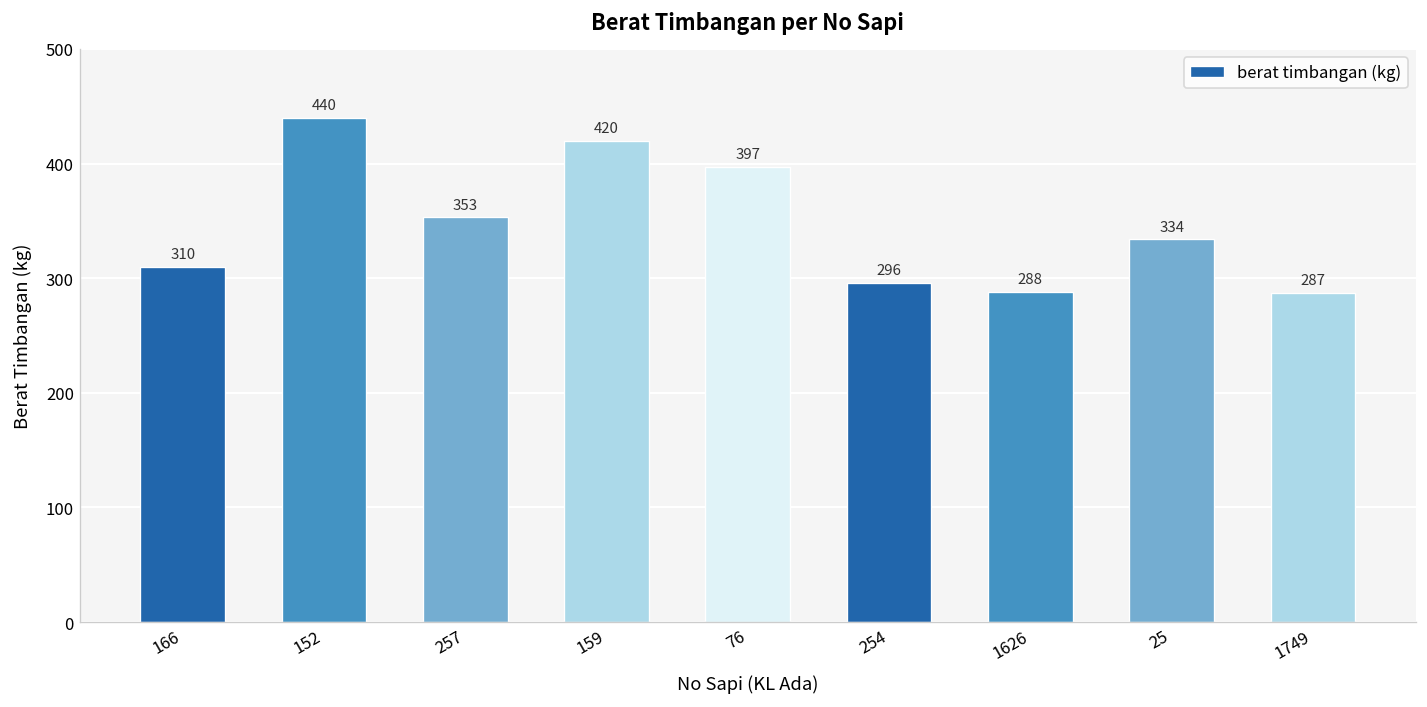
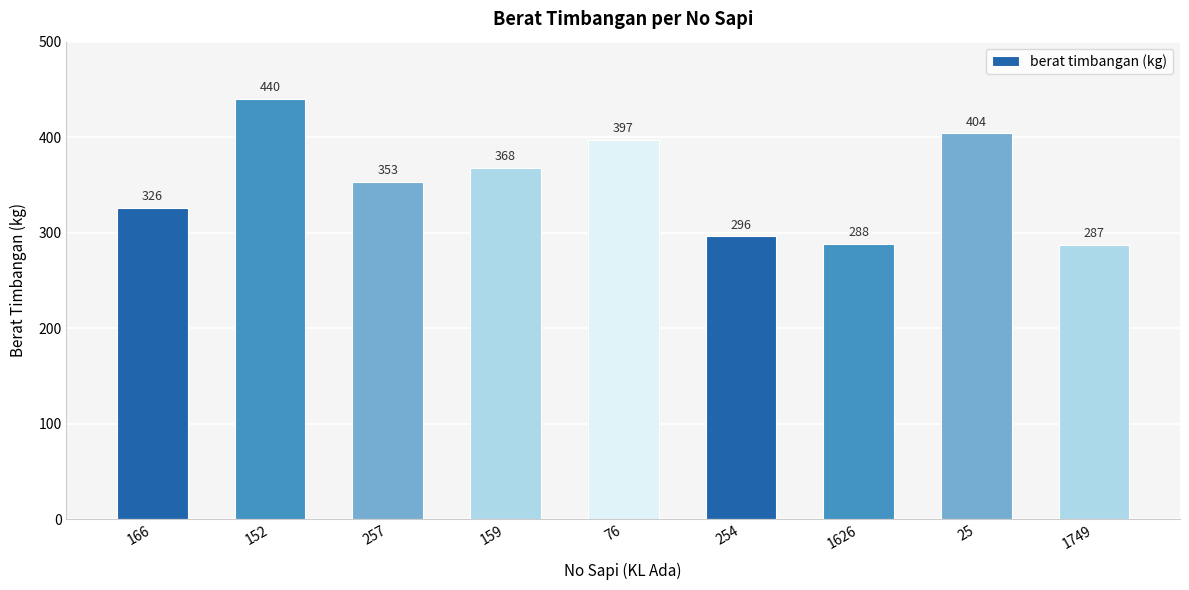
  {
-   "166": 310,
+   "166": 326,
    "152": 440,
    "257": 353,
-   "159": 420,
+   "159": 368,
    "76": 397,
    "254": 296,
    "1626": 288,
-   "25": 334,
+   "25": 404,
    "1749": 287
  }
